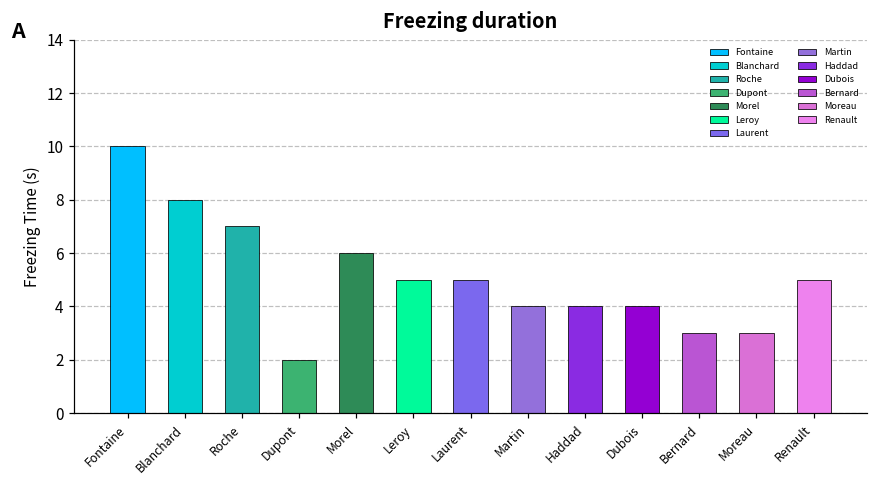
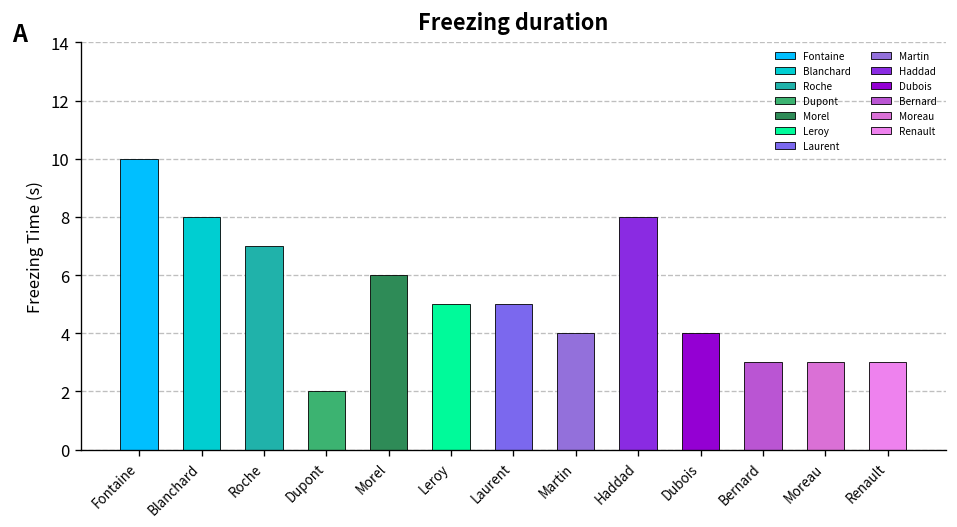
  {
    "Fontaine": 10,
    "Blanchard": 8,
    "Roche": 7,
    "Dupont": 2,
    "Morel": 6,
    "Leroy": 5,
    "Laurent": 5,
    "Martin": 4,
-   "Haddad": 4,
+   "Haddad": 8,
    "Dubois": 4,
    "Bernard": 3,
    "Moreau": 3,
-   "Renault": 5
+   "Renault": 3
  }
